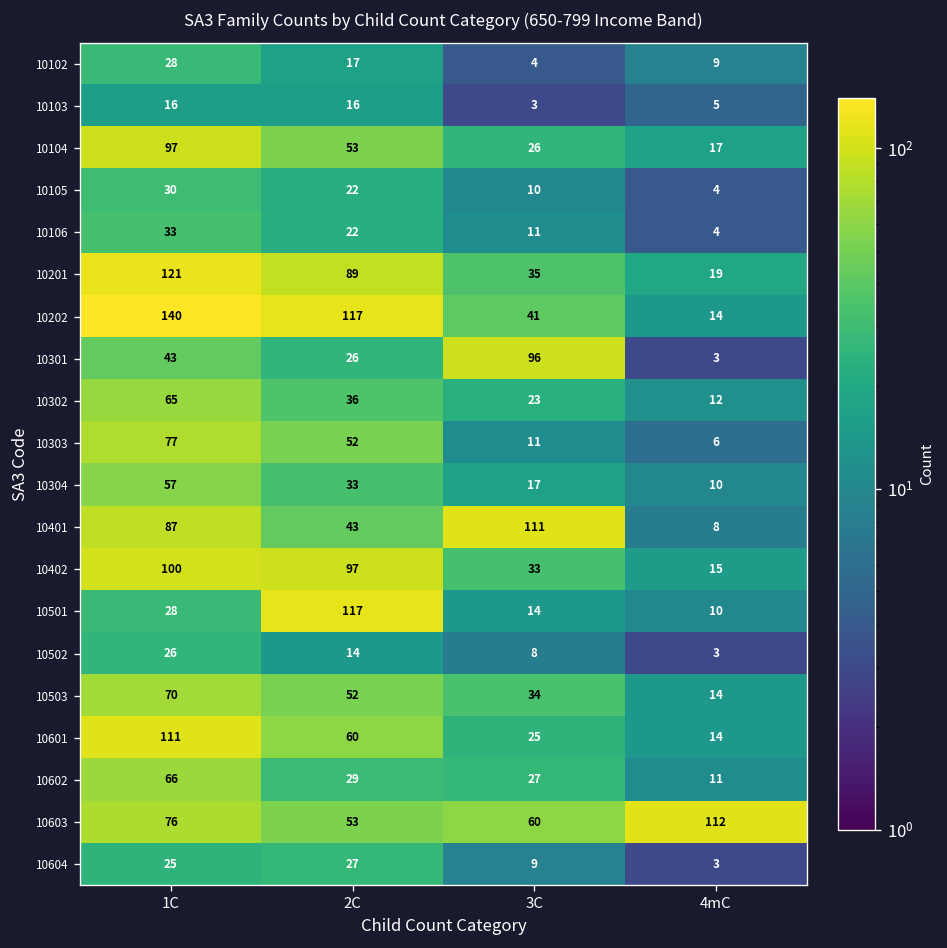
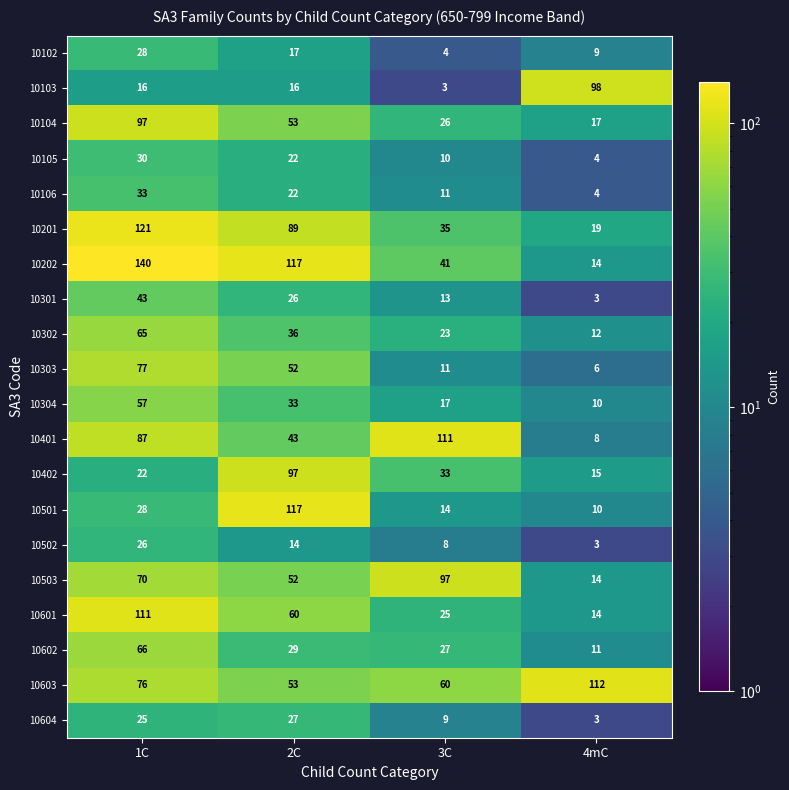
  {
    "10102": {
      "1C": 28,
      "2C": 17,
      "3C": 4,
      "4mC": 9
    },
    "10103": {
      "1C": 16,
      "2C": 16,
      "3C": 3,
-     "4mC": 5
+     "4mC": 98
    },
    "10104": {
      "1C": 97,
      "2C": 53,
      "3C": 26,
      "4mC": 17
    },
    "10105": {
      "1C": 30,
      "2C": 22,
      "3C": 10,
      "4mC": 4
    },
    "10106": {
      "1C": 33,
      "2C": 22,
      "3C": 11,
      "4mC": 4
    },
    "10201": {
      "1C": 121,
      "2C": 89,
      "3C": 35,
      "4mC": 19
    },
    "10202": {
      "1C": 140,
      "2C": 117,
      "3C": 41,
      "4mC": 14
    },
    "10301": {
      "1C": 43,
      "2C": 26,
-     "3C": 96,
+     "3C": 13,
      "4mC": 3
    },
    "10302": {
      "1C": 65,
      "2C": 36,
      "3C": 23,
      "4mC": 12
    },
    "10303": {
      "1C": 77,
      "2C": 52,
      "3C": 11,
      "4mC": 6
    },
    "10304": {
      "1C": 57,
      "2C": 33,
      "3C": 17,
      "4mC": 10
    },
    "10401": {
      "1C": 87,
      "2C": 43,
      "3C": 111,
      "4mC": 8
    },
    "10402": {
-     "1C": 100,
+     "1C": 22,
      "2C": 97,
      "3C": 33,
      "4mC": 15
    },
    "10501": {
      "1C": 28,
      "2C": 117,
      "3C": 14,
      "4mC": 10
    },
    "10502": {
      "1C": 26,
      "2C": 14,
      "3C": 8,
      "4mC": 3
    },
    "10503": {
      "1C": 70,
      "2C": 52,
-     "3C": 34,
+     "3C": 97,
      "4mC": 14
    },
    "10601": {
      "1C": 111,
      "2C": 60,
      "3C": 25,
      "4mC": 14
    },
    "10602": {
      "1C": 66,
      "2C": 29,
      "3C": 27,
      "4mC": 11
    },
    "10603": {
      "1C": 76,
      "2C": 53,
      "3C": 60,
      "4mC": 112
    },
    "10604": {
      "1C": 25,
      "2C": 27,
      "3C": 9,
      "4mC": 3
    }
  }
